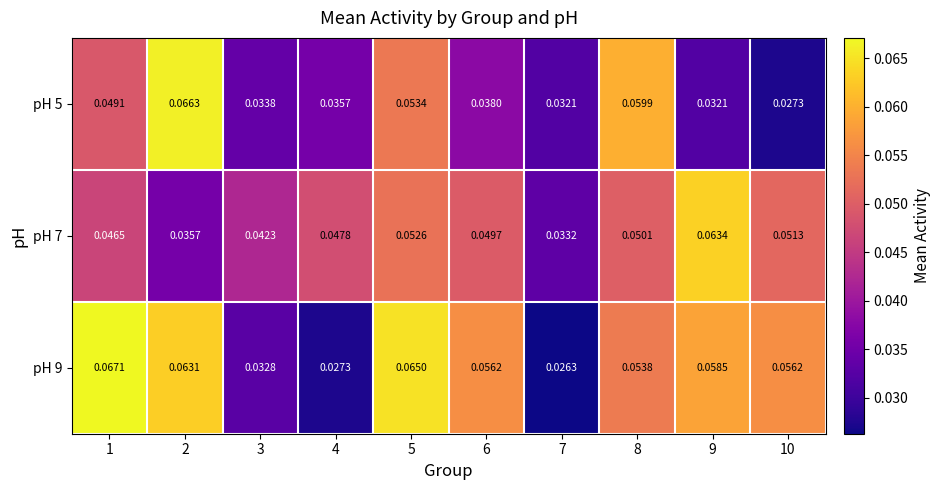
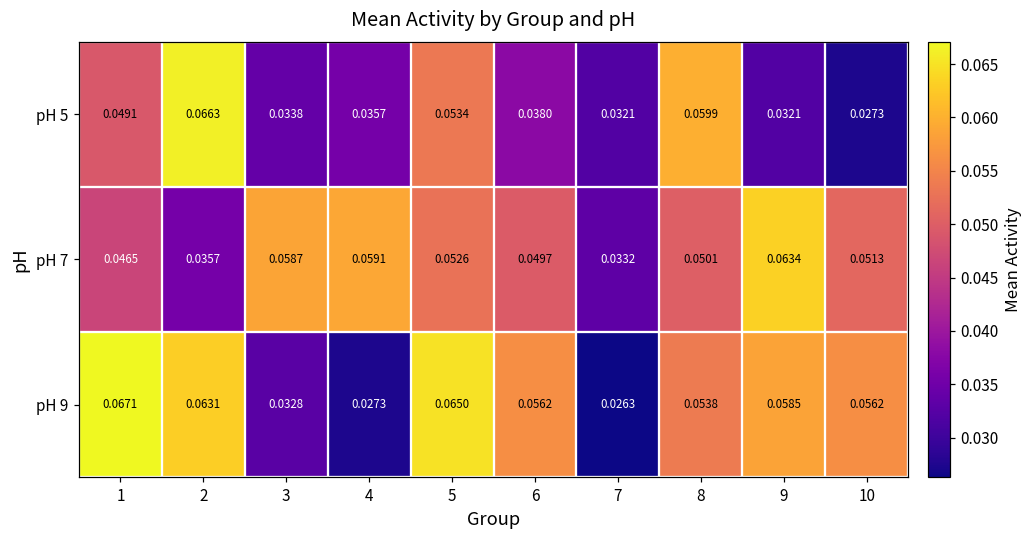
  {
    "pH 5": {
      "1": 0.0491,
      "2": 0.0663,
      "3": 0.0338,
      "4": 0.0357,
      "5": 0.0534,
      "6": 0.0380,
      "7": 0.0321,
      "8": 0.0599,
      "9": 0.0321,
      "10": 0.0273
    },
    "pH 7": {
      "1": 0.0465,
      "2": 0.0357,
-     "3": 0.0423,
-     "4": 0.0478,
+     "3": 0.0587,
+     "4": 0.0591,
      "5": 0.0526,
      "6": 0.0497,
      "7": 0.0332,
      "8": 0.0501,
      "9": 0.0634,
      "10": 0.0513
    },
    "pH 9": {
      "1": 0.0671,
      "2": 0.0631,
      "3": 0.0328,
      "4": 0.0273,
      "5": 0.0650,
      "6": 0.0562,
      "7": 0.0263,
      "8": 0.0538,
      "9": 0.0585,
      "10": 0.0562
    }
  }
